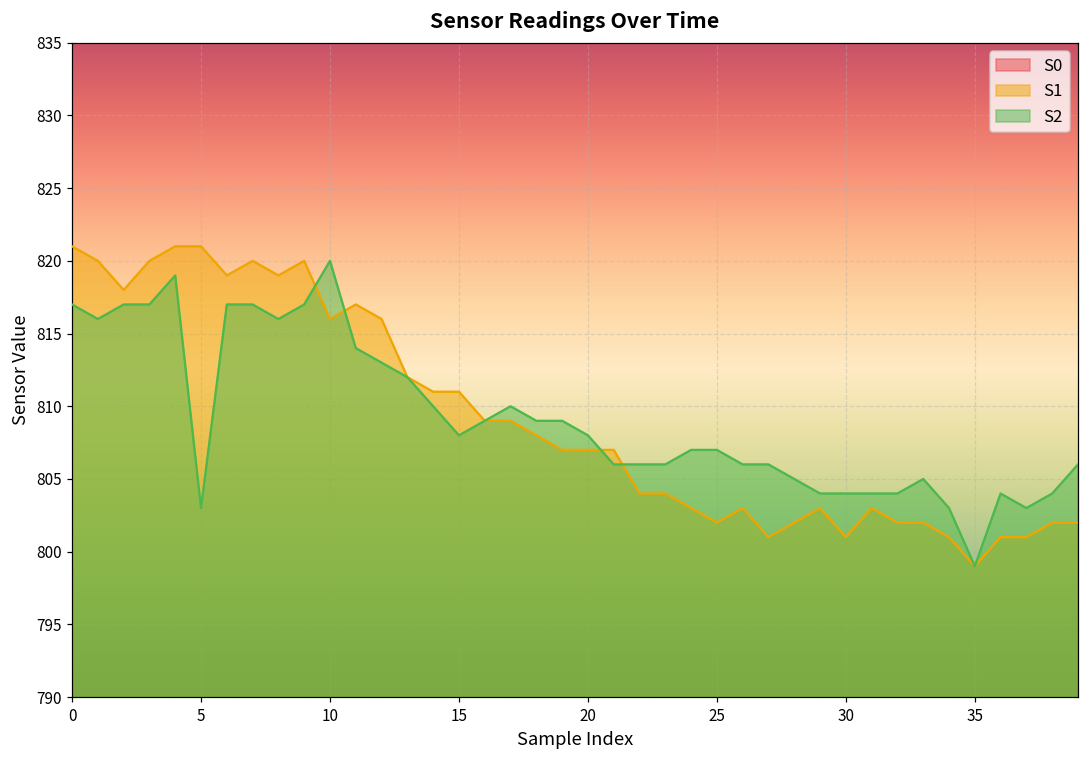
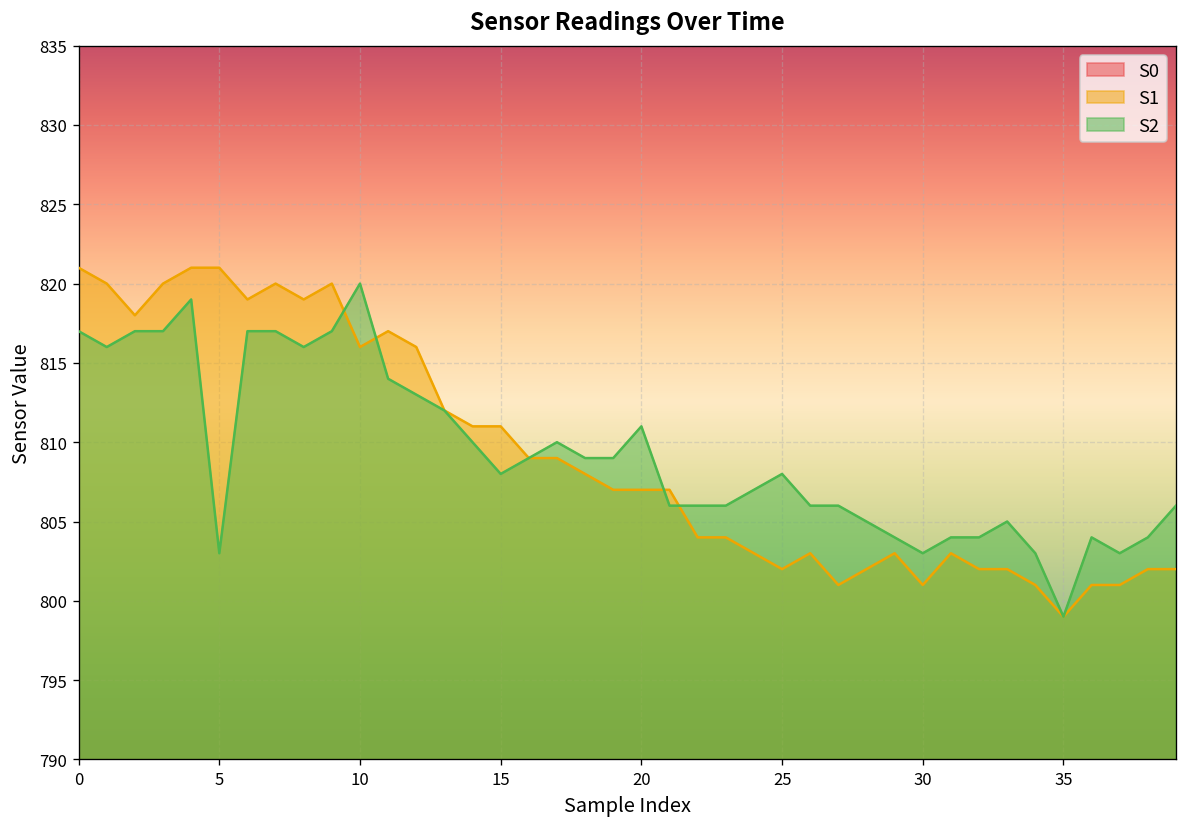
  {
    "S1": {
      "0": 821,
      "5": 821,
      "10": 816,
      "15": 811,
      "20": 807,
      "25": 802,
      "30": 801
    },
    "S2": {
      "0": 817,
      "5": 803,
      "10": 820,
      "15": 808,
-     "20": 808,
-     "25": 807,
-     "30": 804
+     "20": 811,
+     "25": 808,
+     "30": 803
    }
  }
